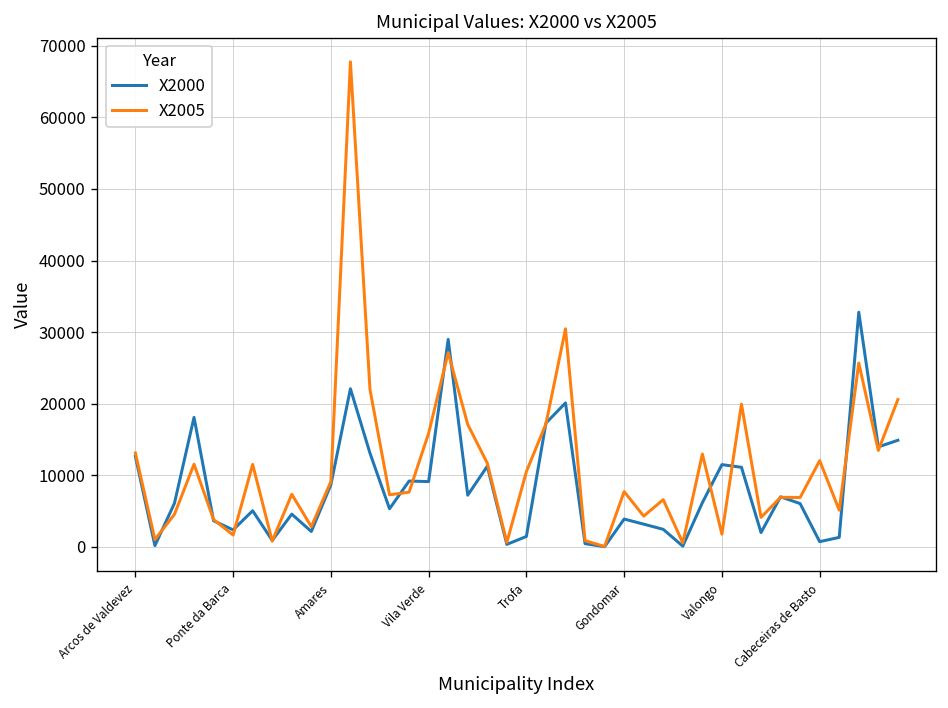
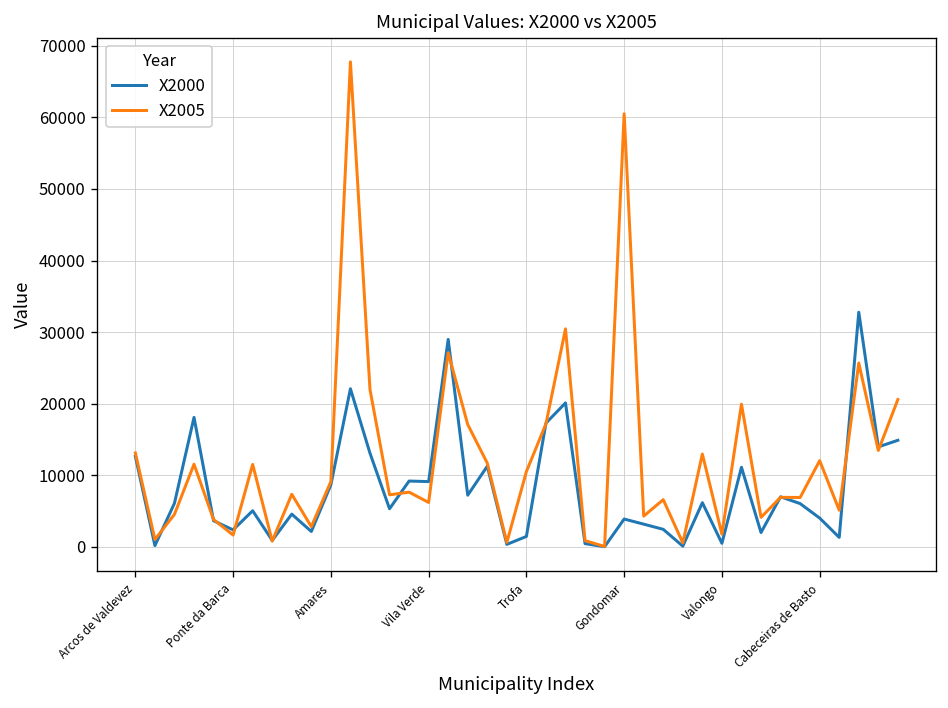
  {
    "X2000": {
      "Arcos de Valdevez": 13000,
      "Ponte da Barca": 2000,
      "Amares": 9000,
      "Vila Verde": 9000,
      "Trofa": 1000,
      "Gondomar": 4000,
-     "Valongo": 11000,
-     "Cabeceiras de Basto": 1000
+     "Valongo": 0,
+     "Cabeceiras de Basto": 4000
    },
    "X2005": {
      "Arcos de Valdevez": 13000,
      "Ponte da Barca": 2000,
      "Amares": 9000,
-     "Vila Verde": 16000,
+     "Vila Verde": 6000,
      "Trofa": 11000,
-     "Gondomar": 8000,
+     "Gondomar": 61000,
      "Valongo": 2000,
      "Cabeceiras de Basto": 12000
    }
  }
